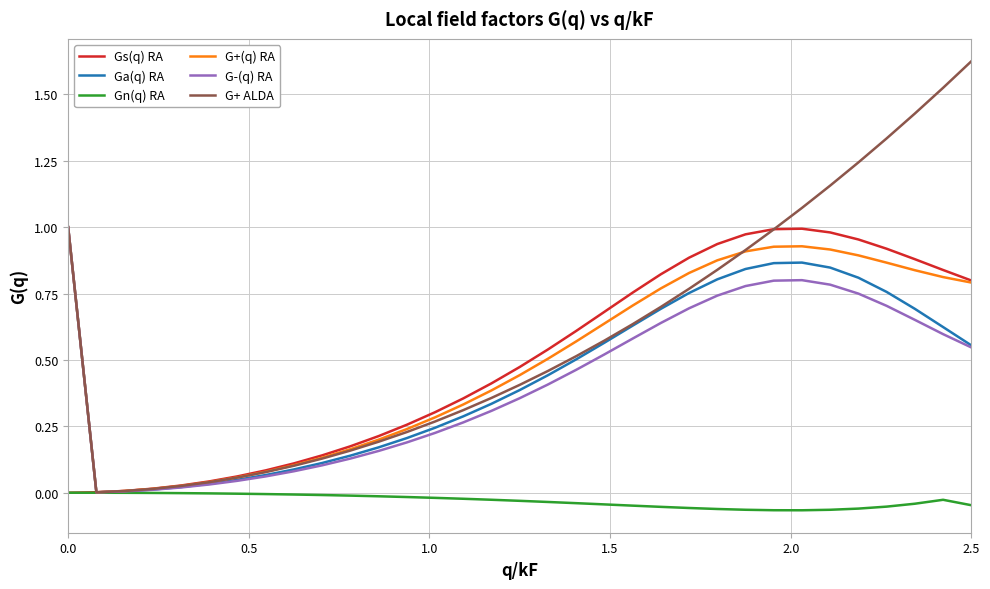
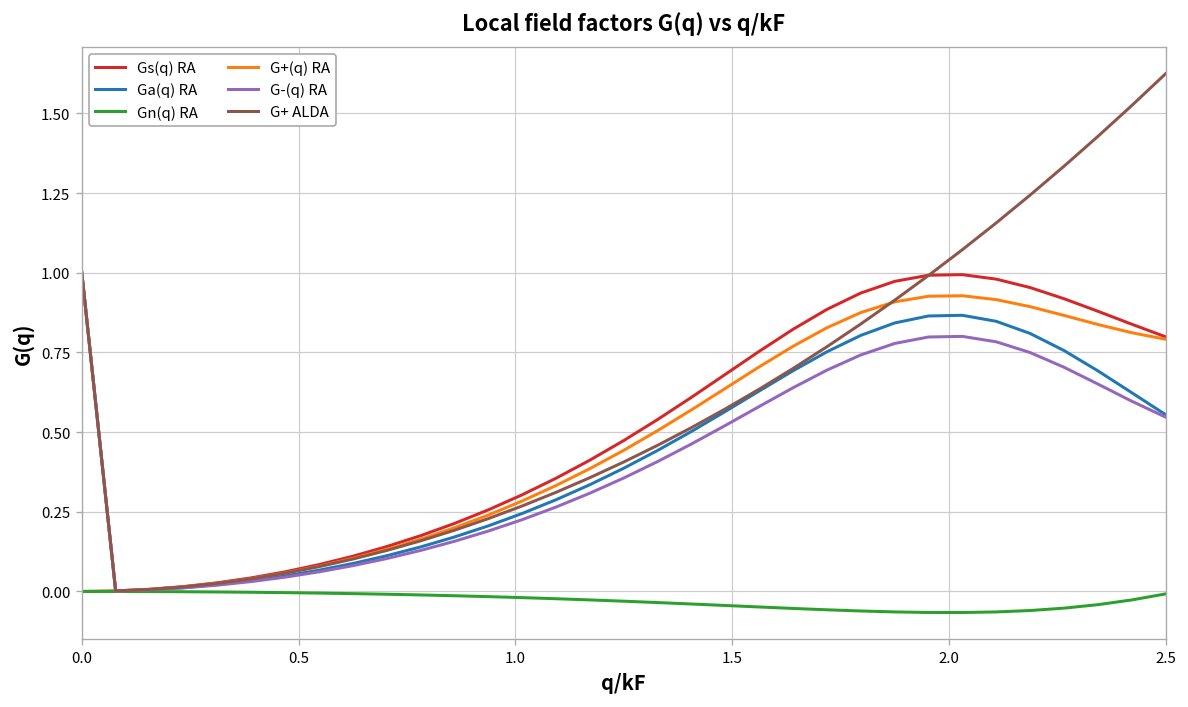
  {
    "Gn(q) RA": {
-     "2.5": -0.05
+     "2.5": -0.01
    },
    "G+ ALDA": {
      "2.5": 1.62
    }
  }
